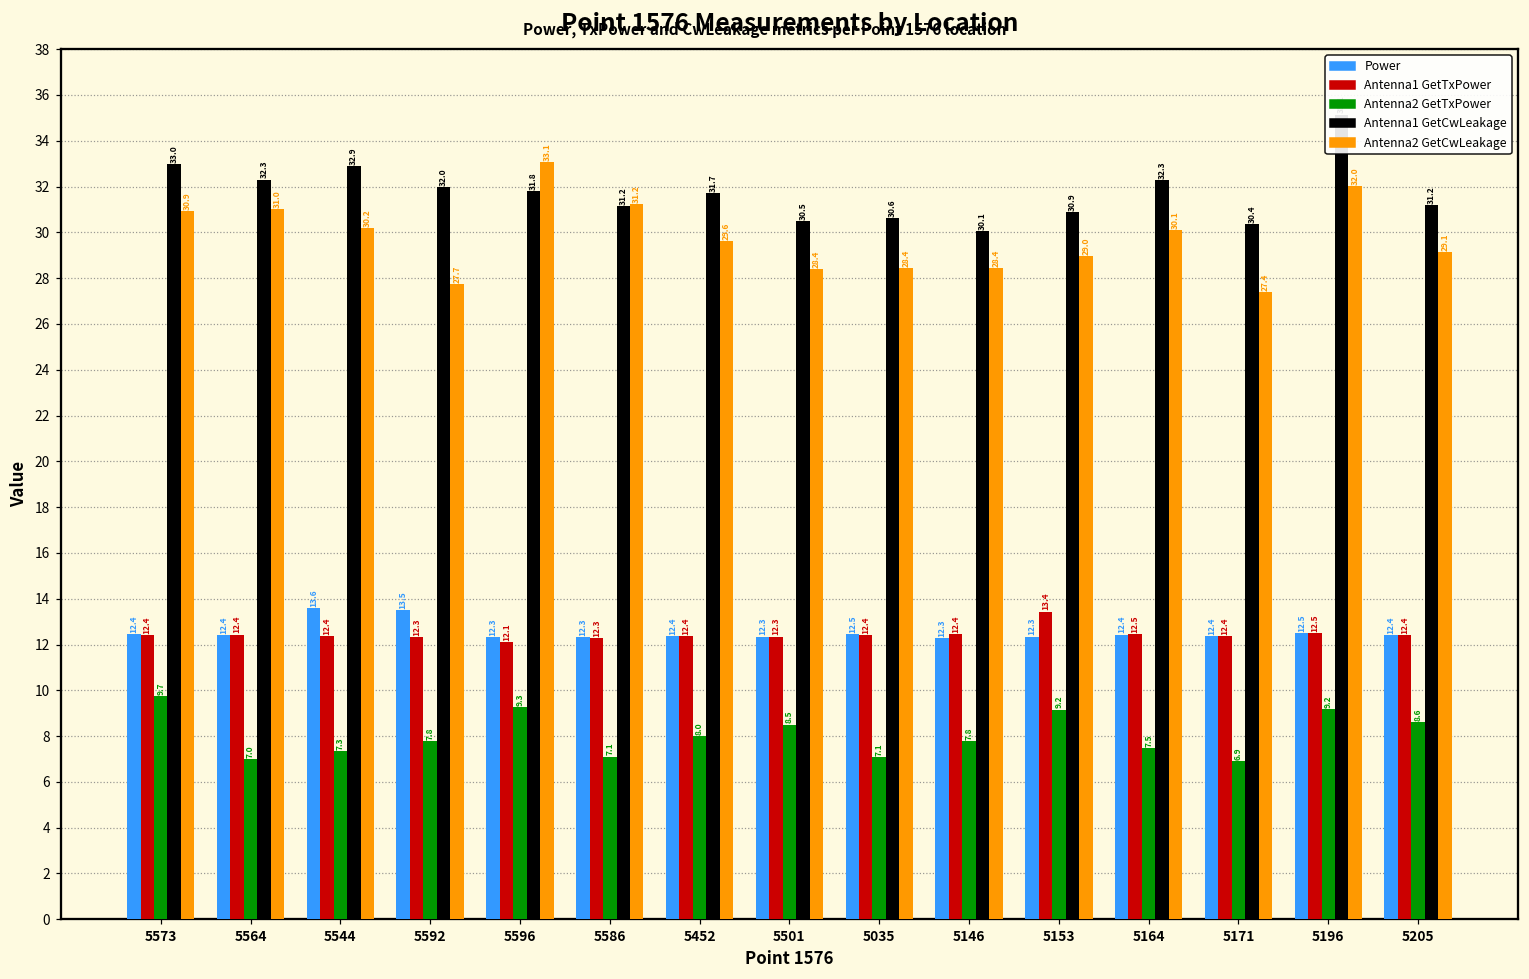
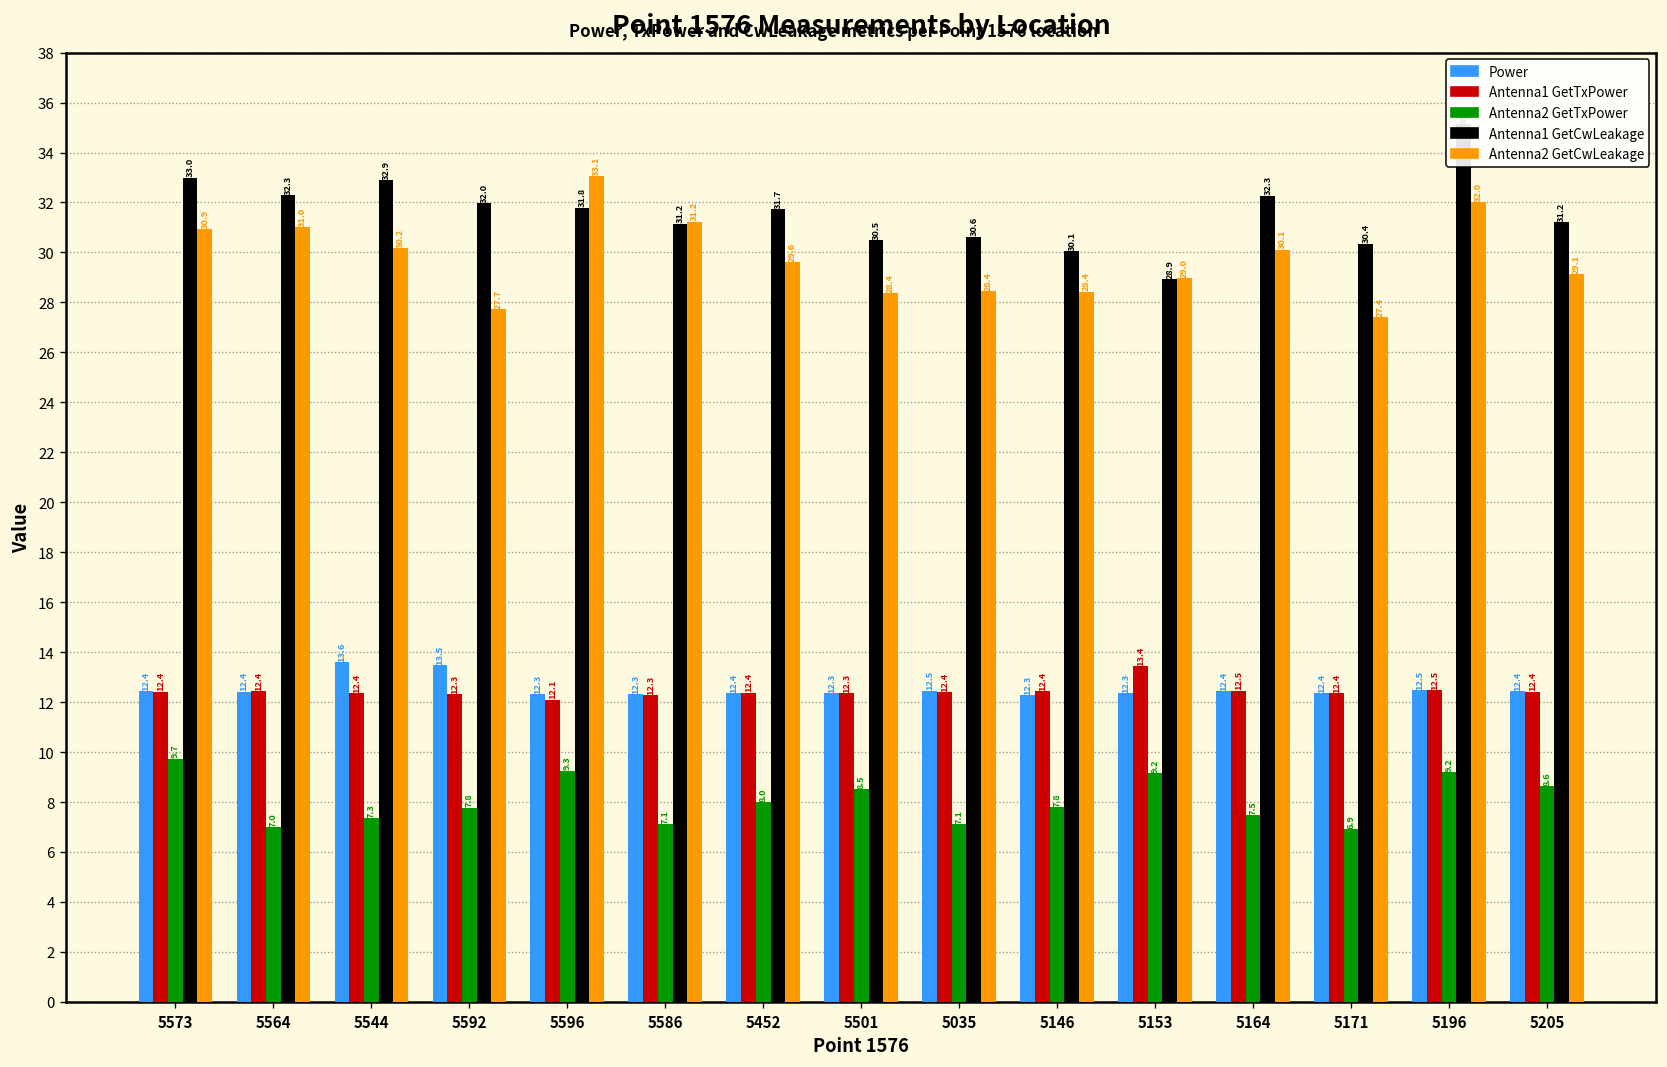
  {
    "Power": {
      "5573": 12.4,
      "5564": 12.4,
      "5544": 13.6,
      "5592": 13.5,
      "5596": 12.3,
      "5586": 12.3,
      "5452": 12.4,
      "5501": 12.3,
      "5035": 12.5,
      "5146": 12.3,
      "5153": 12.3,
      "5164": 12.4,
      "5171": 12.4,
      "5196": 12.5,
      "5205": 12.4
    },
    "Antenna1 GetTxPower": {
      "5573": 12.4,
      "5564": 12.4,
      "5544": 12.4,
      "5592": 12.3,
      "5596": 12.1,
      "5586": 12.3,
      "5452": 12.4,
      "5501": 12.3,
      "5035": 12.4,
      "5146": 12.4,
      "5153": 13.4,
      "5164": 12.5,
      "5171": 12.4,
      "5196": 12.5,
      "5205": 12.4
    },
    "Antenna2 GetTxPower": {
      "5573": 9.7,
      "5564": 7.0,
      "5544": 7.3,
      "5592": 7.8,
      "5596": 9.3,
      "5586": 7.1,
      "5452": 8.0,
      "5501": 8.5,
      "5035": 7.1,
      "5146": 7.8,
      "5153": 9.2,
      "5164": 7.5,
      "5171": 6.9,
      "5196": 9.2,
      "5205": 8.6
    },
    "Antenna1 GetCwLeakage": {
      "5573": 33.0,
      "5564": 32.3,
      "5544": 32.9,
      "5592": 32.0,
      "5596": 31.8,
      "5586": 31.2,
      "5452": 31.7,
      "5501": 30.5,
      "5035": 30.6,
      "5146": 30.1,
-     "5153": 30.9,
+     "5153": 28.9,
      "5164": 32.3,
      "5171": 30.4,
      "5205": 31.2
    },
    "Antenna2 GetCwLeakage": {
      "5573": 30.9,
      "5564": 31.0,
      "5544": 30.2,
      "5592": 27.7,
      "5596": 33.1,
      "5586": 31.2,
      "5452": 29.6,
      "5501": 28.4,
      "5035": 28.4,
      "5146": 28.4,
      "5153": 29.0,
      "5164": 30.1,
      "5171": 27.4,
      "5196": 32.0,
      "5205": 29.1
    }
  }
